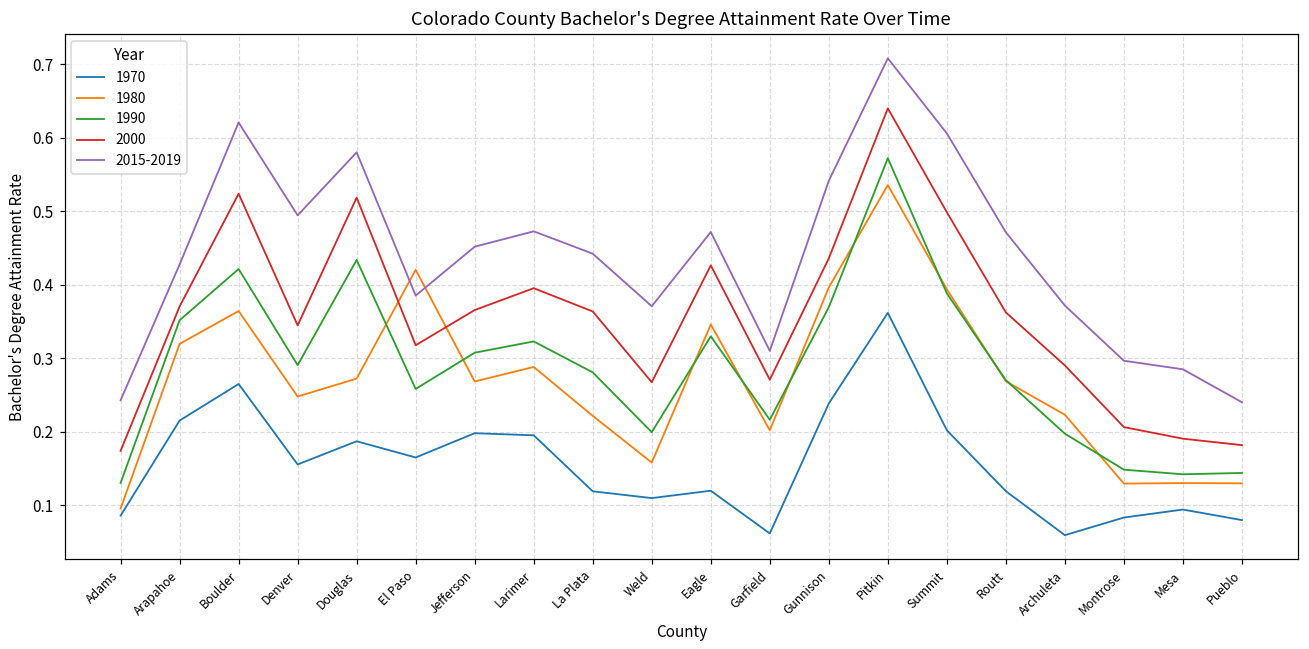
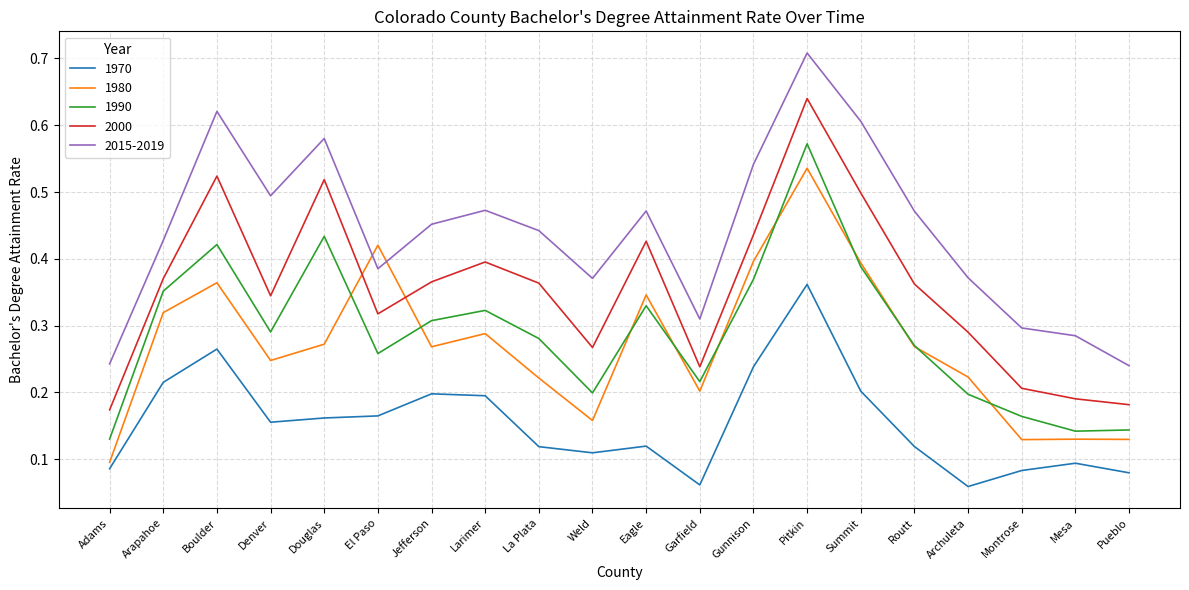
  {
    "1970": {
      "Adams": 0.09,
      "Arapahoe": 0.22,
      "Boulder": 0.26,
      "Denver": 0.16,
-     "Douglas": 0.19,
+     "Douglas": 0.16,
      "El Paso": 0.16,
      "Jefferson": 0.20,
      "Larimer": 0.19,
      "La Plata": 0.12,
      "Weld": 0.11,
      "Eagle": 0.12,
      "Garfield": 0.06,
      "Gunnison": 0.24,
      "Pitkin": 0.36,
      "Summit": 0.20,
      "Routt": 0.12,
      "Archuleta": 0.06,
      "Montrose": 0.08,
      "Mesa": 0.09,
      "Pueblo": 0.08
    },
    "1980": {
      "Adams": 0.10,
      "Arapahoe": 0.32,
      "Boulder": 0.36,
      "Denver": 0.25,
      "Douglas": 0.27,
      "El Paso": 0.42,
      "Jefferson": 0.27,
      "Larimer": 0.29,
      "La Plata": 0.22,
      "Weld": 0.16,
      "Eagle": 0.35,
      "Garfield": 0.20,
      "Gunnison": 0.40,
      "Pitkin": 0.54,
      "Summit": 0.39,
      "Archuleta": 0.22,
      "Montrose": 0.13,
      "Mesa": 0.13,
      "Pueblo": 0.13
    },
    "1990": {
      "Adams": 0.13,
      "Arapahoe": 0.35,
      "Boulder": 0.42,
      "Denver": 0.29,
      "Douglas": 0.43,
      "El Paso": 0.26,
      "Jefferson": 0.31,
      "Larimer": 0.32,
      "La Plata": 0.28,
      "Weld": 0.20,
      "Eagle": 0.33,
      "Garfield": 0.22,
      "Gunnison": 0.37,
      "Pitkin": 0.57,
      "Summit": 0.39,
      "Archuleta": 0.20,
-     "Montrose": 0.15,
+     "Montrose": 0.16,
      "Mesa": 0.14,
      "Pueblo": 0.14
    },
    "2000": {
      "Adams": 0.17,
      "Arapahoe": 0.37,
      "Boulder": 0.52,
      "Denver": 0.34,
      "Douglas": 0.52,
      "El Paso": 0.32,
      "Jefferson": 0.37,
      "Larimer": 0.40,
      "La Plata": 0.36,
      "Weld": 0.27,
      "Eagle": 0.43,
-     "Garfield": 0.27,
+     "Garfield": 0.24,
      "Gunnison": 0.44,
      "Pitkin": 0.64,
      "Summit": 0.50,
      "Routt": 0.36,
      "Archuleta": 0.29,
      "Montrose": 0.21,
      "Mesa": 0.19,
      "Pueblo": 0.18
    },
    "2015-2019": {
      "Adams": 0.24,
      "Arapahoe": 0.43,
      "Boulder": 0.62,
      "Denver": 0.49,
      "Douglas": 0.58,
      "El Paso": 0.39,
      "Jefferson": 0.45,
      "Larimer": 0.47,
      "La Plata": 0.44,
      "Weld": 0.37,
      "Eagle": 0.47,
      "Garfield": 0.31,
      "Gunnison": 0.54,
      "Pitkin": 0.71,
      "Summit": 0.61,
      "Routt": 0.47,
      "Archuleta": 0.37,
      "Montrose": 0.30,
      "Mesa": 0.28,
      "Pueblo": 0.24
    }
  }
